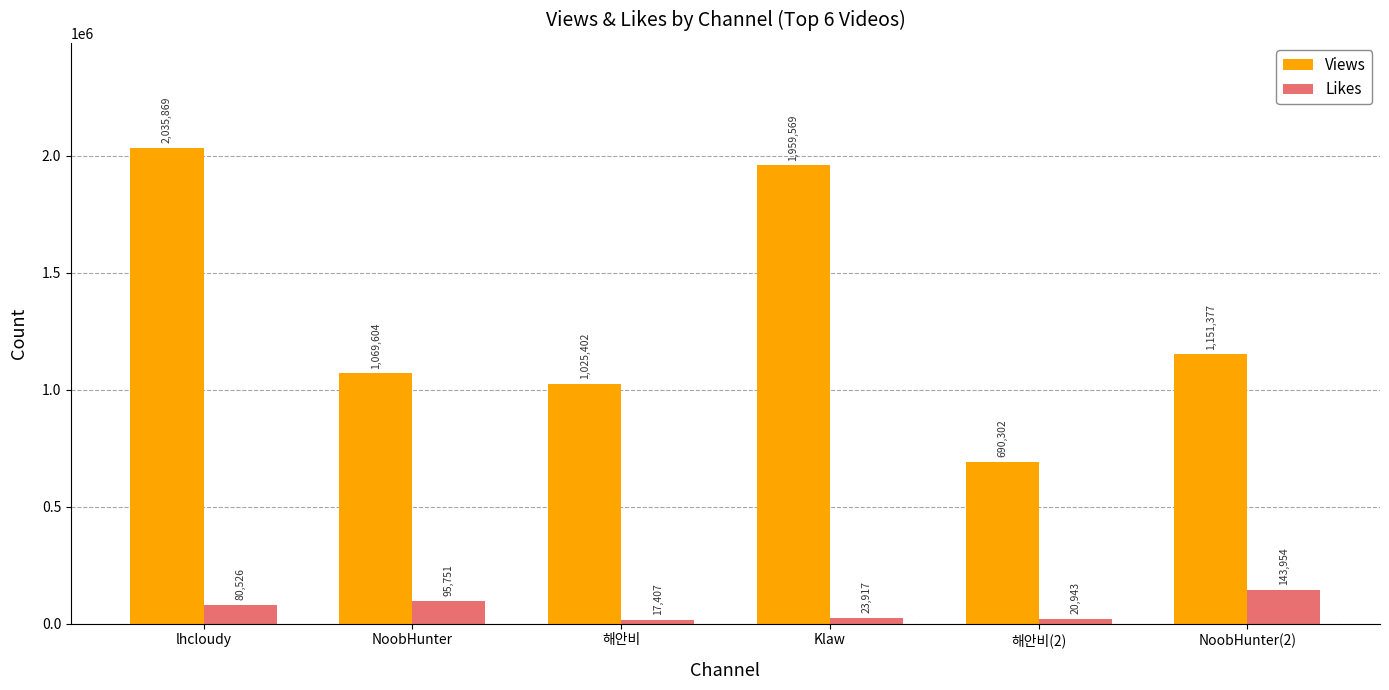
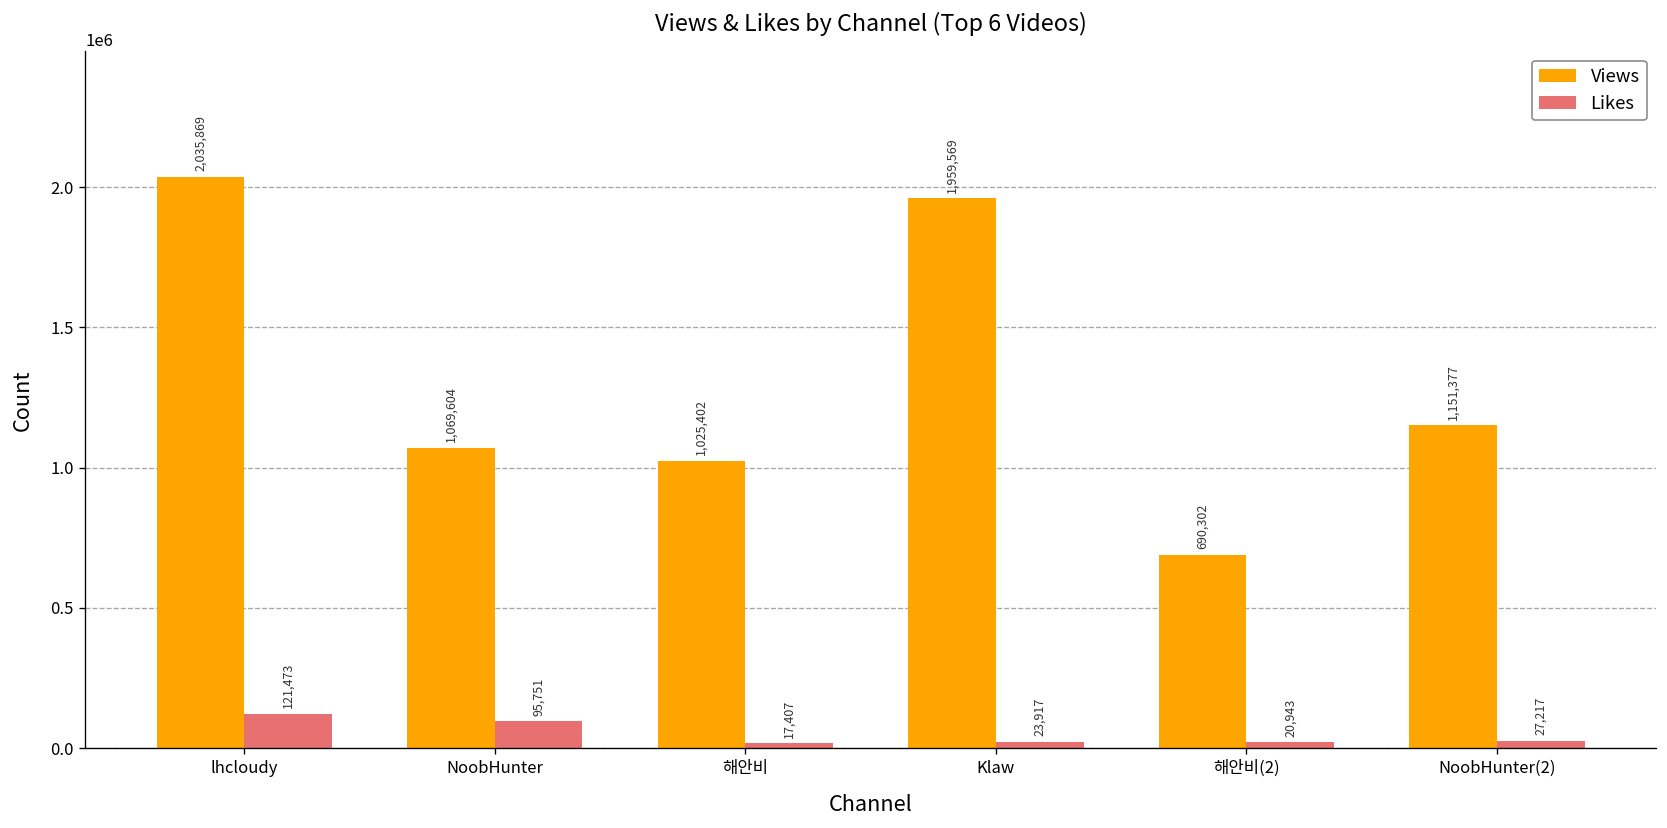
  {
    "Views": {
      "lhcloudy": "2,035,869",
      "NoobHunter": "1,069,604",
      "해안비": "1,025,402",
      "Klaw": "1,959,569",
      "해안비(2)": "690,302",
      "NoobHunter(2)": "1,151,377"
    },
    "Likes": {
-     "lhcloudy": "80,526",
+     "lhcloudy": "121,473",
      "NoobHunter": "95,751",
      "해안비": "17,407",
      "Klaw": "23,917",
      "해안비(2)": "20,943",
-     "NoobHunter(2)": "143,954"
+     "NoobHunter(2)": "27,217"
    }
  }
